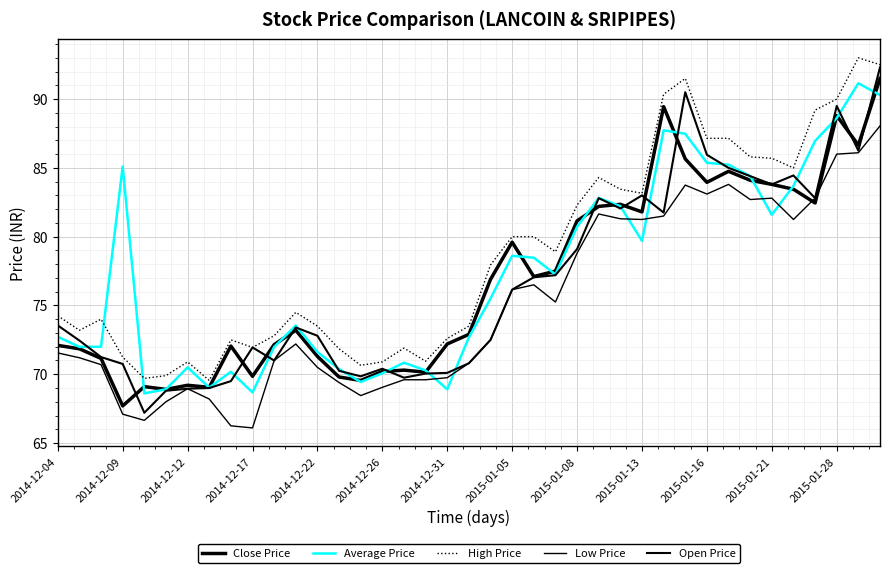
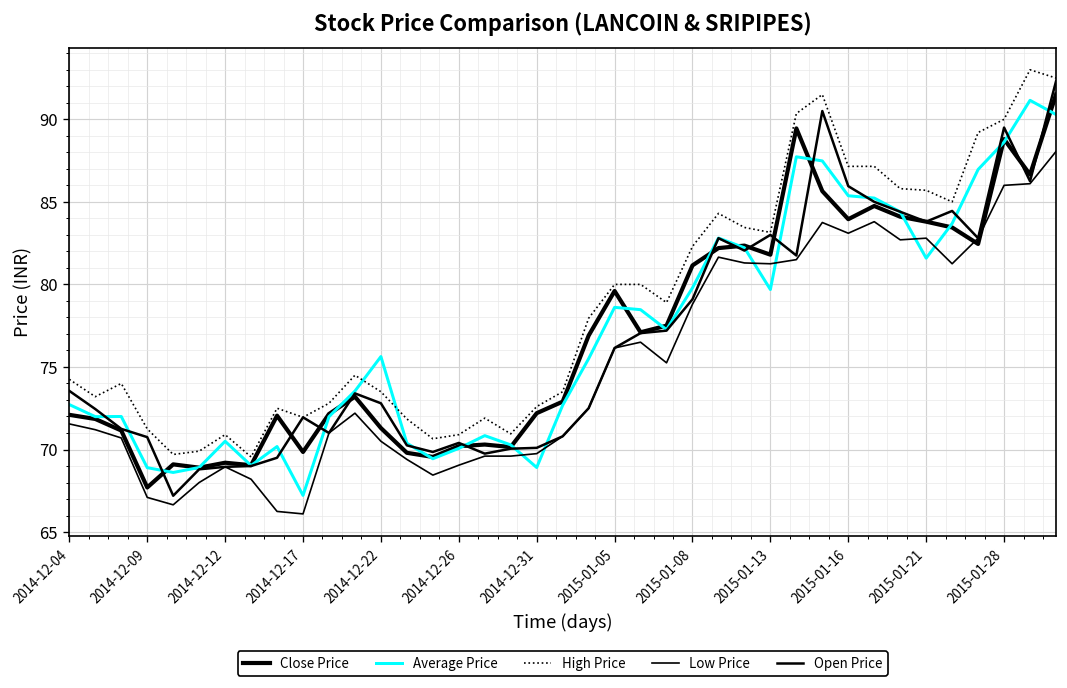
  {
    "Average Price": {
      "2014-12-04": 72.7,
-     "2014-12-09": 85.1,
+     "2014-12-09": 68.9,
      "2014-12-12": 70.5,
-     "2014-12-17": 68.7,
-     "2014-12-22": 71.6,
+     "2014-12-17": 67.2,
+     "2014-12-22": 75.6,
      "2014-12-31": 68.9,
      "2015-01-05": 78.6,
-     "2015-01-08": 80.7,
+     "2015-01-08": 79.8,
      "2015-01-13": 79.7,
      "2015-01-16": 85.4,
      "2015-01-21": 81.6
    }
  }
